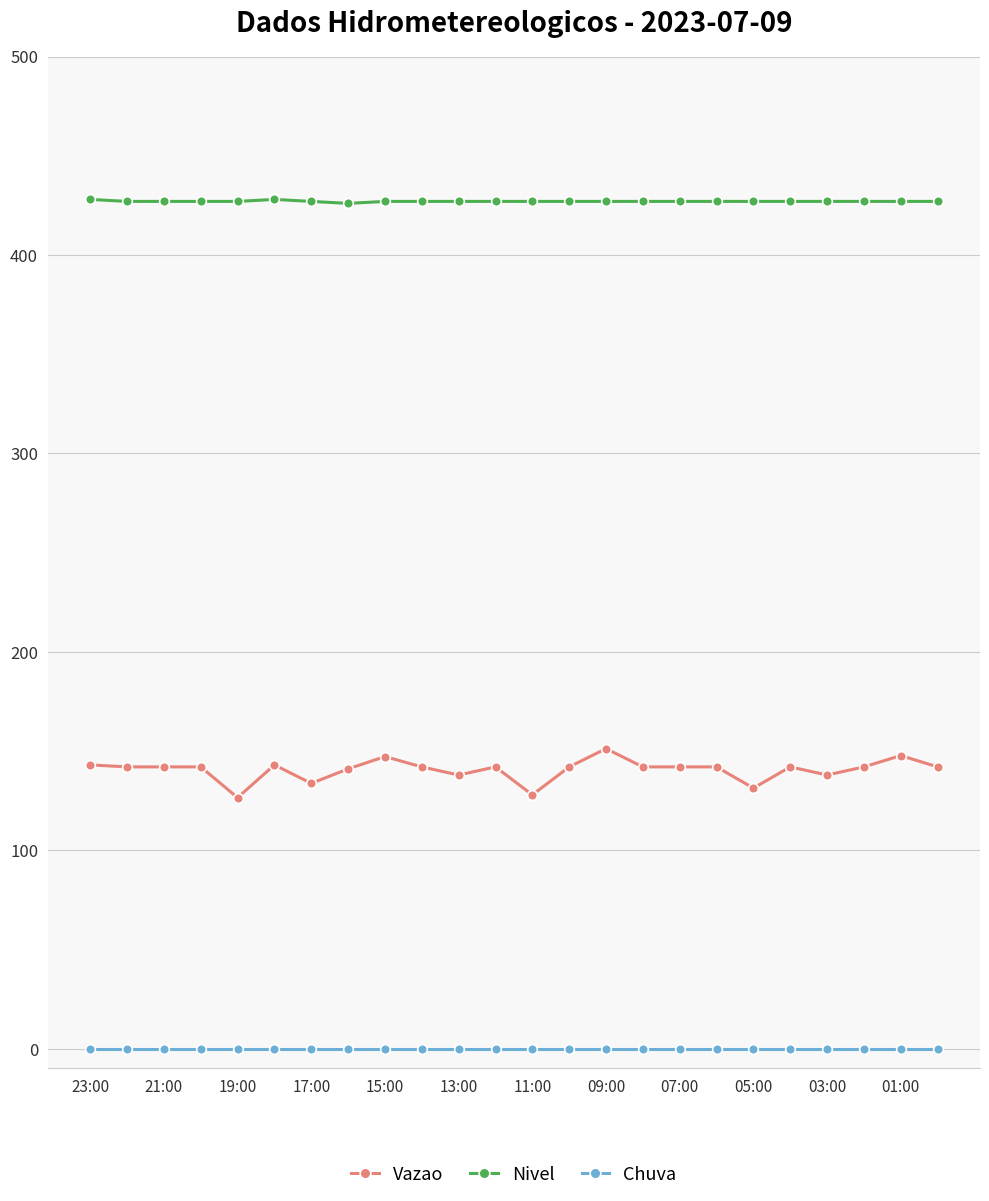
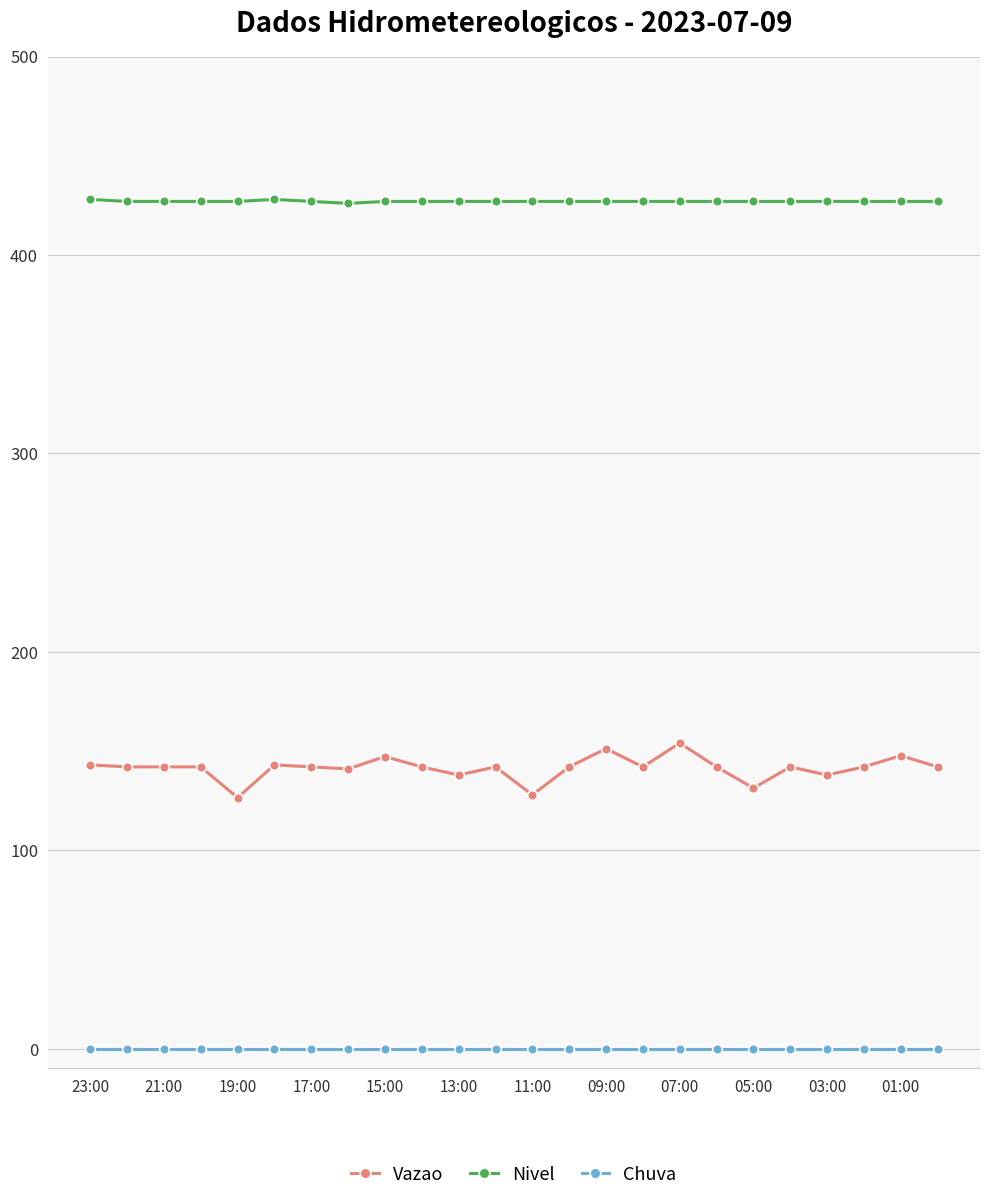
  {
    "Vazao": {
      "23:00": 143,
      "21:00": 142,
      "19:00": 127,
-     "17:00": 134,
+     "17:00": 142,
      "15:00": 147,
      "13:00": 138,
      "11:00": 128,
      "09:00": 151,
-     "07:00": 142,
+     "07:00": 154,
      "05:00": 131,
      "03:00": 138,
      "01:00": 148
    },
    "Nivel": {
      "23:00": 428,
      "21:00": 427,
      "19:00": 427,
      "17:00": 427,
      "15:00": 427,
      "13:00": 427,
      "11:00": 427,
      "09:00": 427,
      "07:00": 427,
      "05:00": 427,
      "03:00": 427,
      "01:00": 427
    },
    "Chuva": {
      "23:00": 0,
      "21:00": 0,
      "19:00": 0,
      "17:00": 0,
      "15:00": 0,
      "13:00": 0,
      "11:00": 0,
      "09:00": 0,
      "07:00": 0,
      "05:00": 0,
      "03:00": 0,
      "01:00": 0
    }
  }
